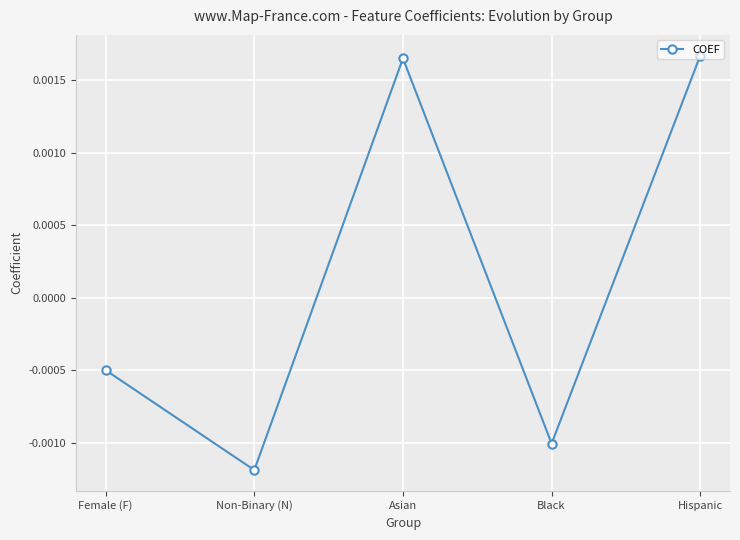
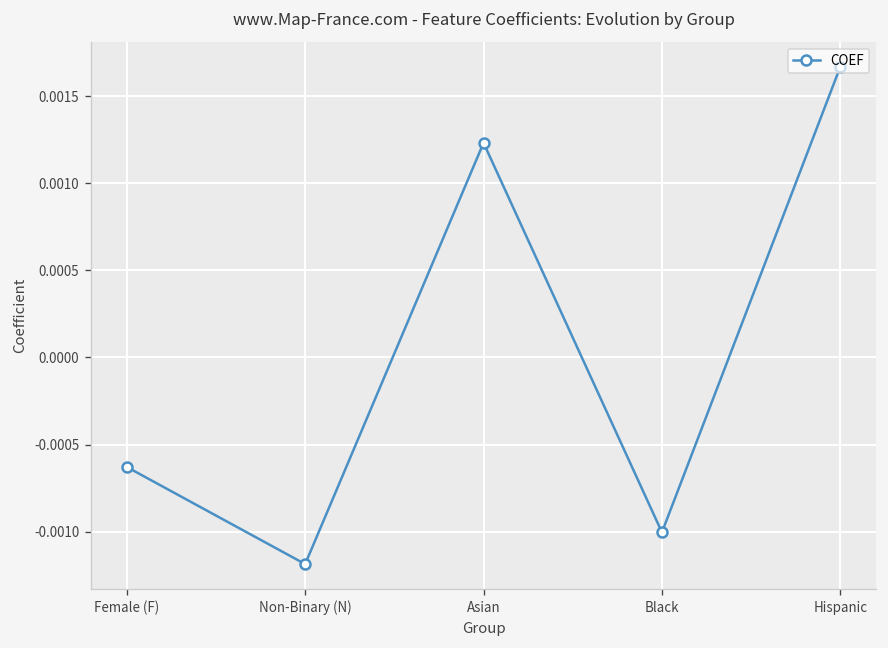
  {
-   "Female (F)": -0.00050,
+   "Female (F)": -0.00063,
    "Non-Binary (N)": -0.00119,
-   "Asian": 0.00165,
+   "Asian": 0.00123,
    "Black": -0.00100
  }
